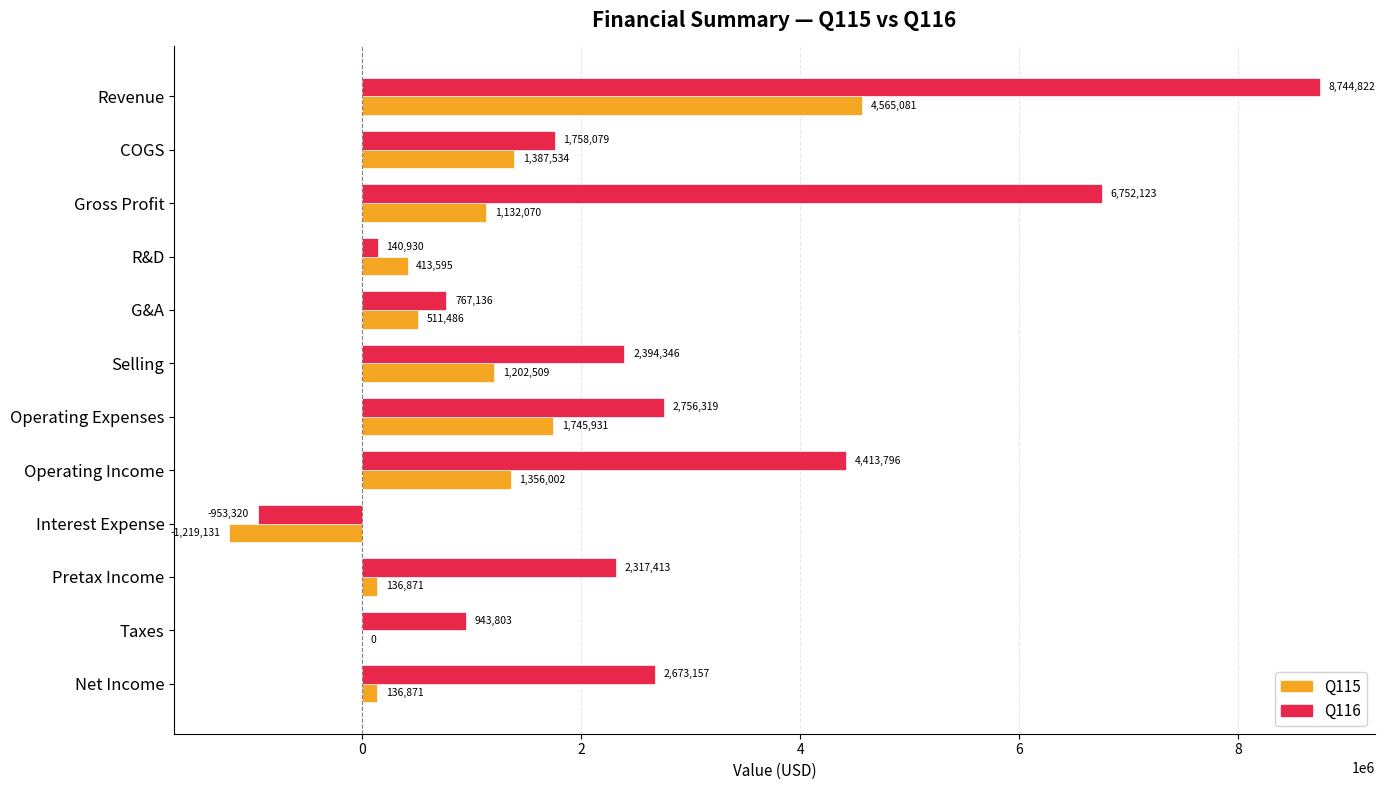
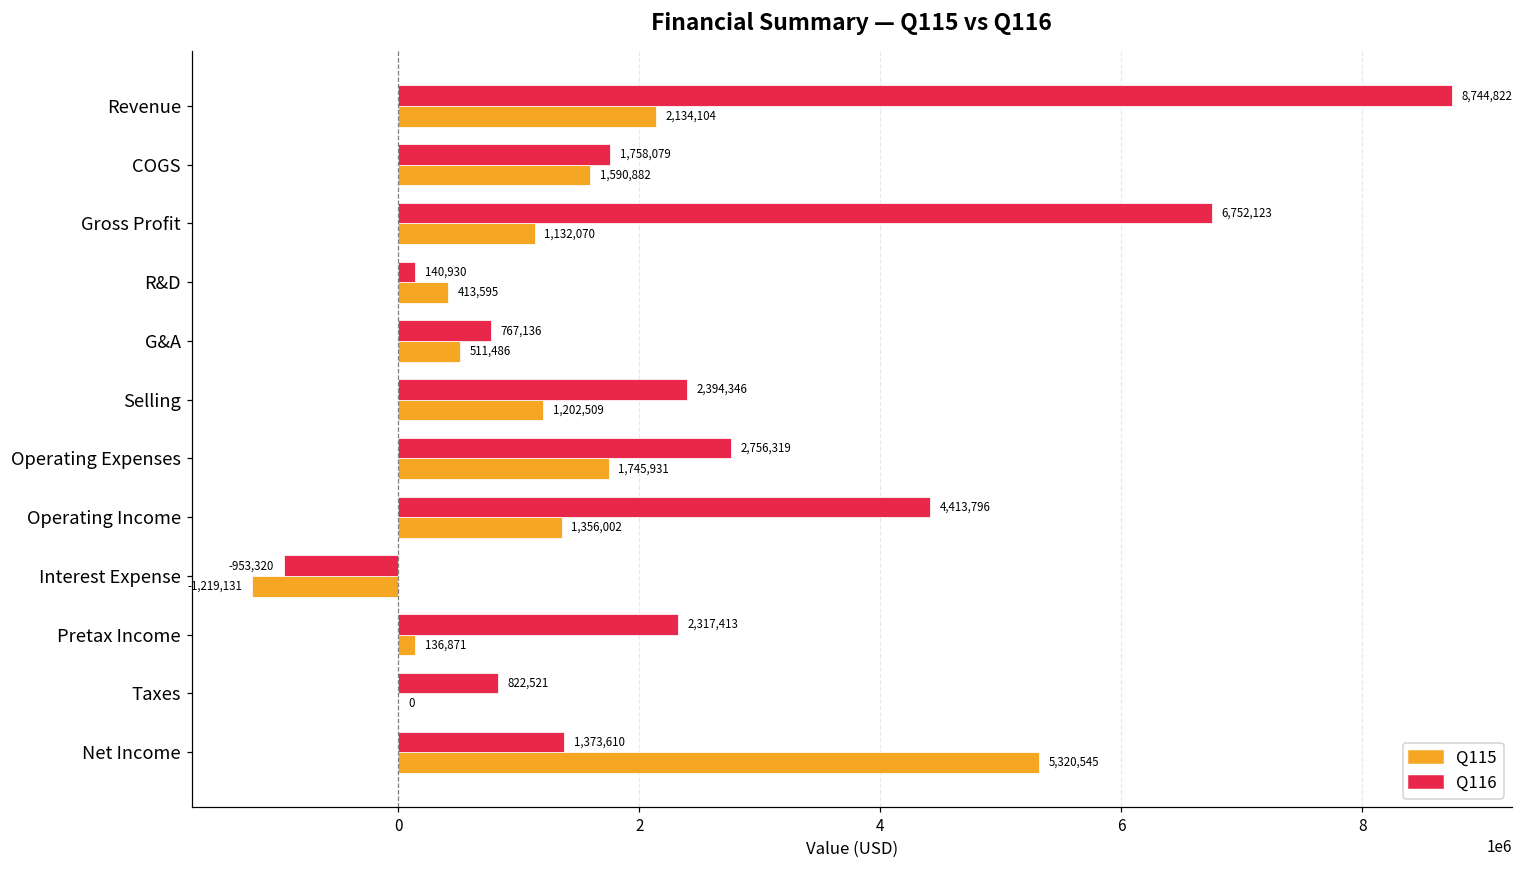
  {
    "Q115": {
-     "Revenue": "4,565,081",
-     "COGS": "1,387,534",
+     "Revenue": "2,134,104",
+     "COGS": "1,590,882",
      "Gross Profit": "1,132,070",
      "R&D": "413,595",
      "G&A": "511,486",
      "Selling": "1,202,509",
      "Operating Expenses": "1,745,931",
      "Operating Income": "1,356,002",
      "Interest Expense": "-1,219,131",
      "Pretax Income": "136,871",
      "Taxes": "0",
-     "Net Income": "136,871"
+     "Net Income": "5,320,545"
    },
    "Q116": {
      "Revenue": "8,744,822",
      "COGS": "1,758,079",
      "Gross Profit": "6,752,123",
      "R&D": "140,930",
      "G&A": "767,136",
      "Selling": "2,394,346",
      "Operating Expenses": "2,756,319",
      "Operating Income": "4,413,796",
      "Interest Expense": "-953,320",
      "Pretax Income": "2,317,413",
-     "Taxes": "943,803",
-     "Net Income": "2,673,157"
+     "Taxes": "822,521",
+     "Net Income": "1,373,610"
    }
  }
